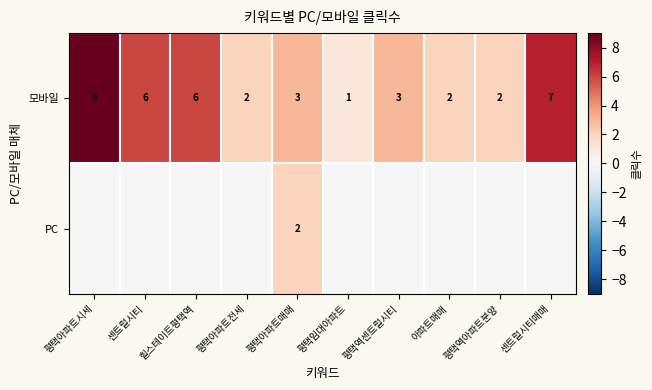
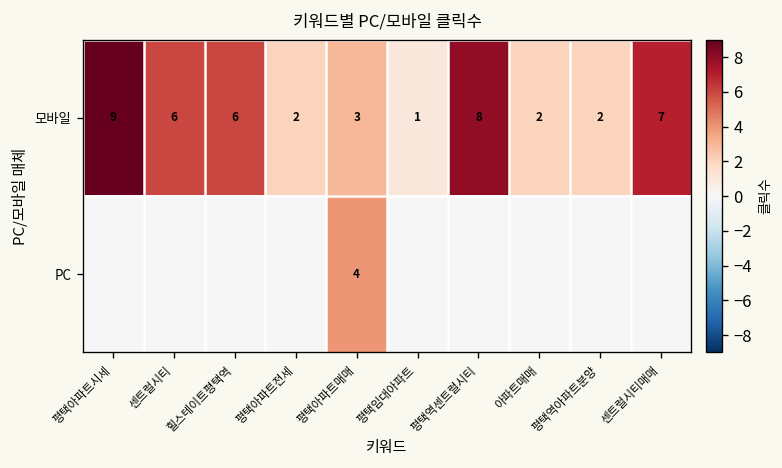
  {
    "모바일": {
      "평택아파트시세": 9,
      "센트럴시티": 6,
      "힐스테이트평택역": 6,
      "평택아파트전세": 2,
      "평택아파트매매": 3,
      "평택임대아파트": 1,
-     "평택역센트럴시티": 3,
+     "평택역센트럴시티": 8,
      "아파트매매": 2,
      "평택역아파트분양": 2,
      "센트럴시티매매": 7
    },
    "PC": {
-     "평택아파트매매": 2
+     "평택아파트매매": 4
    }
  }
